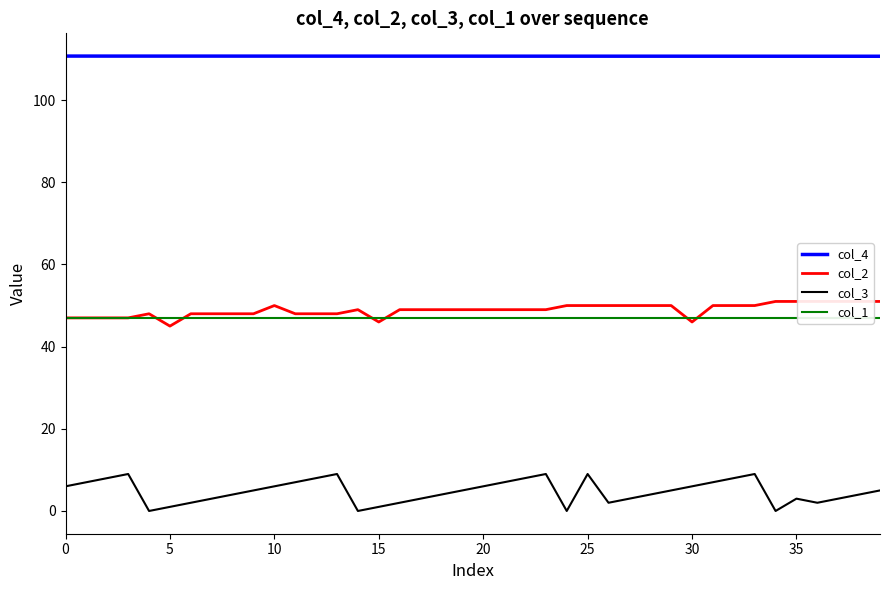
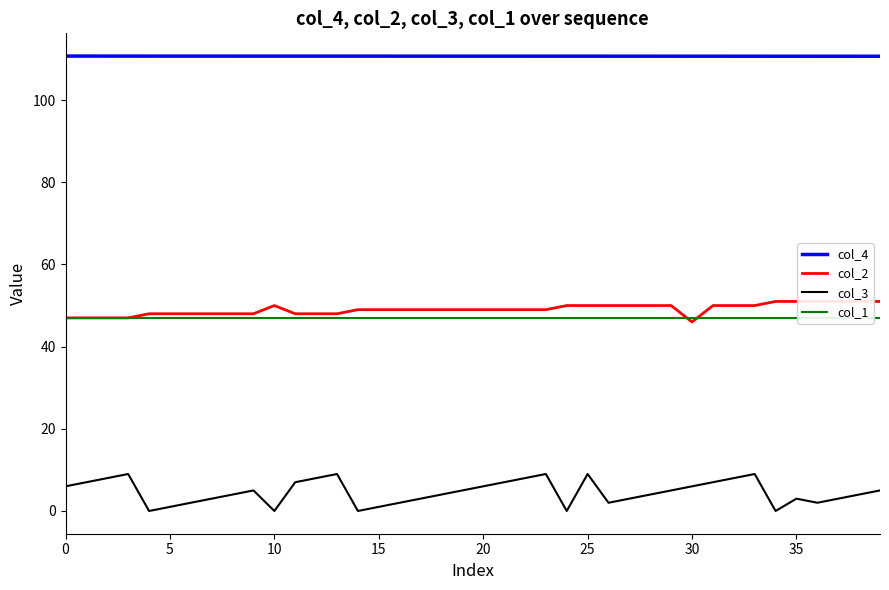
  {
    "col_4": {
      "0": 111,
      "5": 111,
      "10": 111,
      "15": 111,
      "20": 111,
      "25": 111,
      "30": 111,
      "35": 111
    },
    "col_2": {
-     "5": 45,
+     "5": 48,
      "10": 50,
-     "15": 46,
+     "15": 49,
      "20": 49,
      "25": 50,
      "30": 46,
      "35": 51
    },
    "col_3": {
      "0": 6,
      "5": 1,
-     "10": 6,
+     "10": 0,
      "15": 1,
      "20": 6,
      "25": 9,
      "30": 6,
      "35": 3
    },
    "col_1": {
      "5": 47,
      "10": 47,
      "15": 47,
      "20": 47,
      "25": 47,
      "30": 47,
      "35": 47
    }
  }
